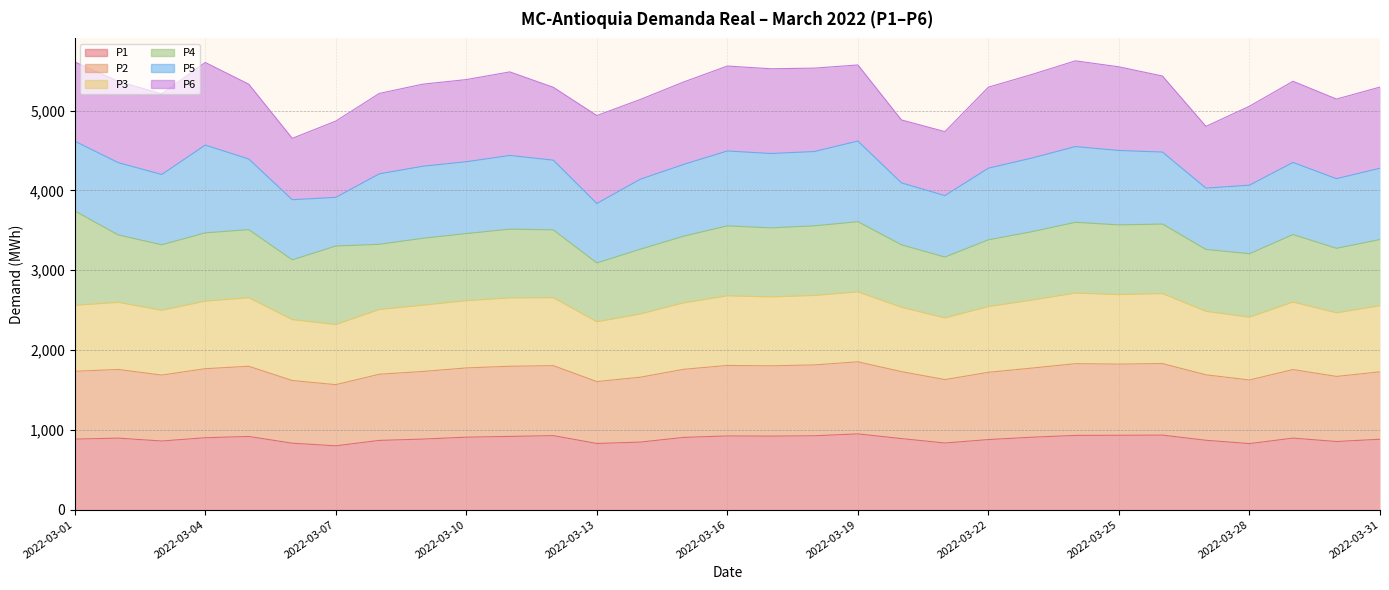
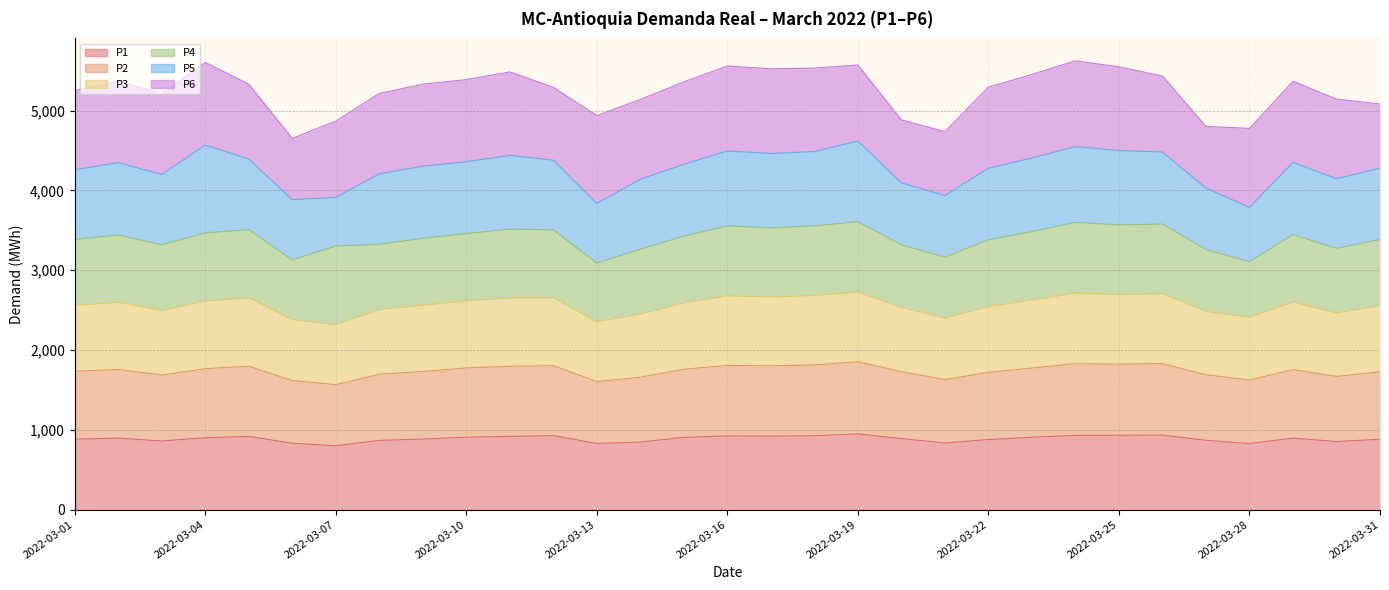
  {
    "P4": {
-     "2022-03-01": "1,200",
+     "2022-03-01": "800",
      "2022-03-04": "900",
      "2022-03-07": "1,000",
      "2022-03-10": "800",
      "2022-03-13": "700",
      "2022-03-16": "900",
      "2022-03-19": "900",
      "2022-03-22": "800",
      "2022-03-25": "900",
-     "2022-03-28": "800",
+     "2022-03-28": "700",
      "2022-03-31": "800"
    },
    "P5": {
      "2022-03-01": "900",
      "2022-03-04": "1,100",
      "2022-03-07": "600",
      "2022-03-10": "900",
      "2022-03-13": "700",
      "2022-03-16": "900",
      "2022-03-19": "1,000",
      "2022-03-22": "900",
      "2022-03-25": "900",
-     "2022-03-28": "900",
+     "2022-03-28": "700",
      "2022-03-31": "900"
    },
    "P6": {
      "2022-03-01": "1,000",
      "2022-03-04": "1,000",
      "2022-03-07": "1,000",
      "2022-03-10": "1,000",
      "2022-03-13": "1,100",
      "2022-03-16": "1,100",
      "2022-03-19": "1,000",
      "2022-03-22": "1,000",
      "2022-03-25": "1,000",
      "2022-03-28": "1,000",
-     "2022-03-31": "1,000"
+     "2022-03-31": "800"
    }
  }
